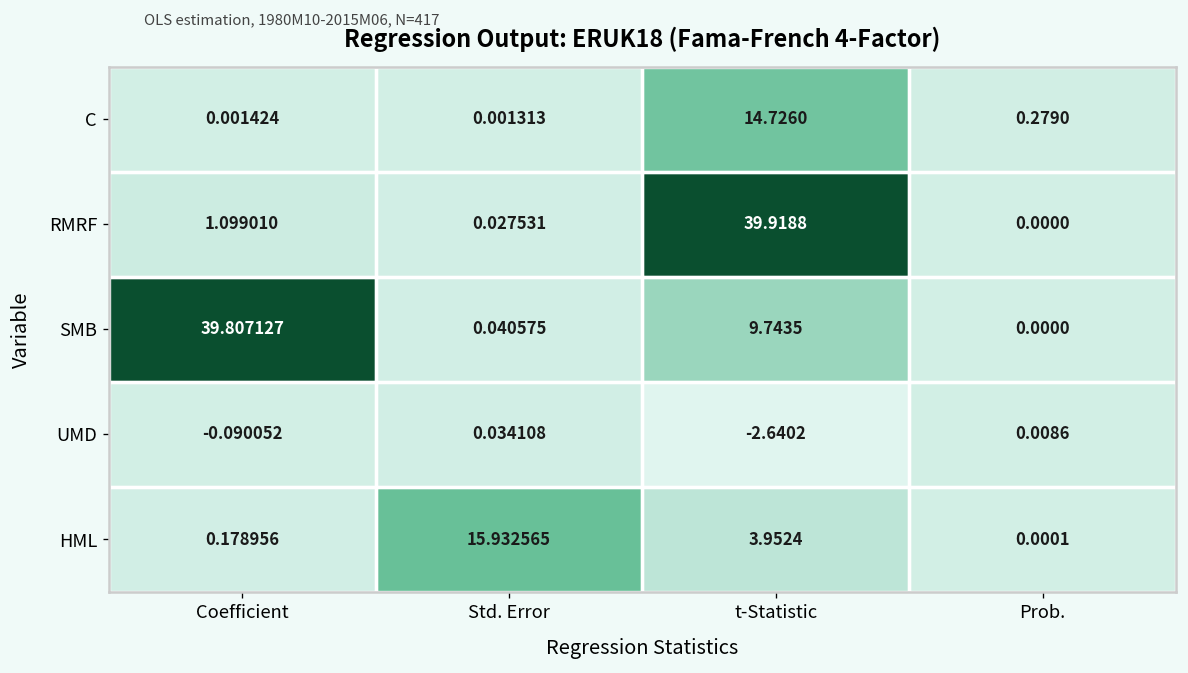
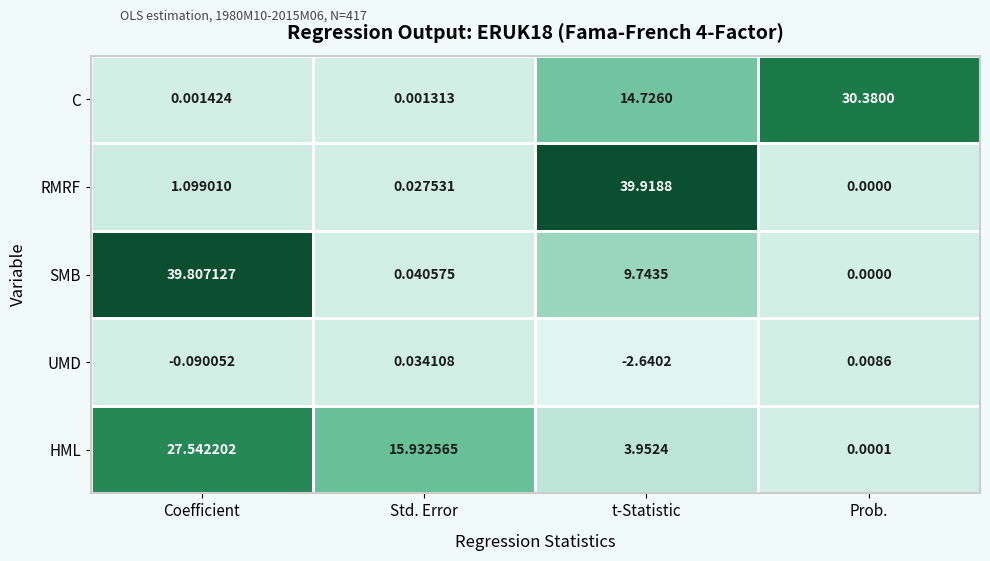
  {
    "C": {
      "Coefficient": 0.001424,
      "Std. Error": 0.001313,
      "t-Statistic": 14.7260,
-     "Prob.": 0.2790
+     "Prob.": 30.3800
    },
    "RMRF": {
      "Coefficient": 1.099010,
      "Std. Error": 0.027531,
      "t-Statistic": 39.9188,
      "Prob.": 0.0000
    },
    "SMB": {
      "Coefficient": 39.807127,
      "Std. Error": 0.040575,
      "t-Statistic": 9.7435,
      "Prob.": 0.0000
    },
    "UMD": {
      "Coefficient": -0.090052,
      "Std. Error": 0.034108,
      "t-Statistic": -2.6402,
      "Prob.": 0.0086
    },
    "HML": {
-     "Coefficient": 0.178956,
+     "Coefficient": 27.542202,
      "Std. Error": 15.932565,
      "t-Statistic": 3.9524,
      "Prob.": 0.0001
    }
  }
